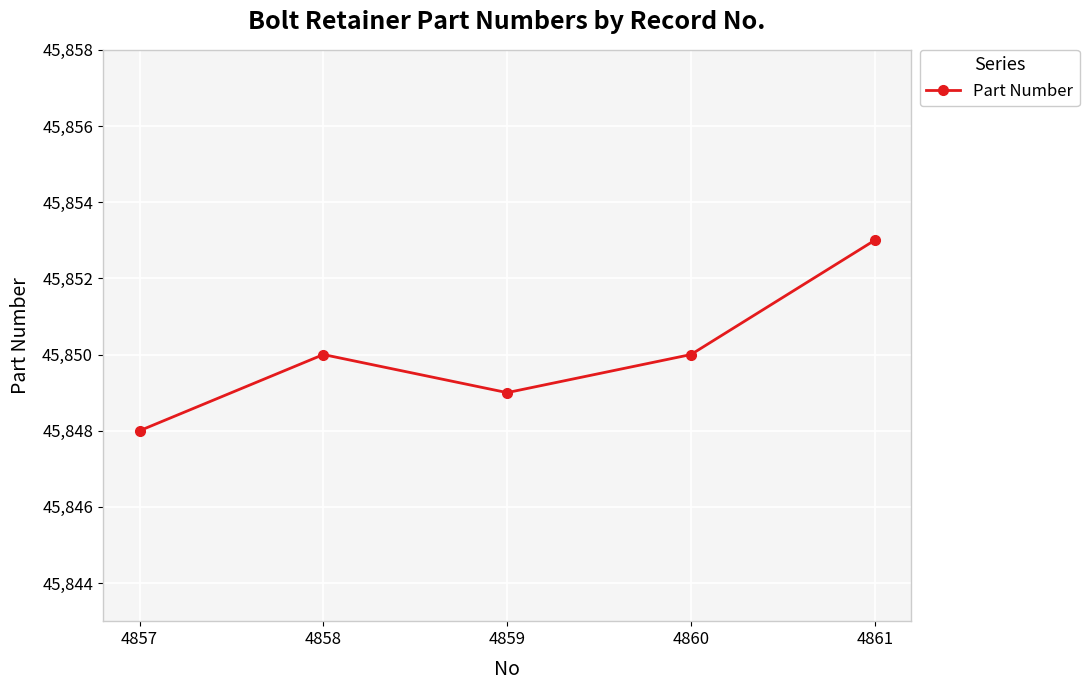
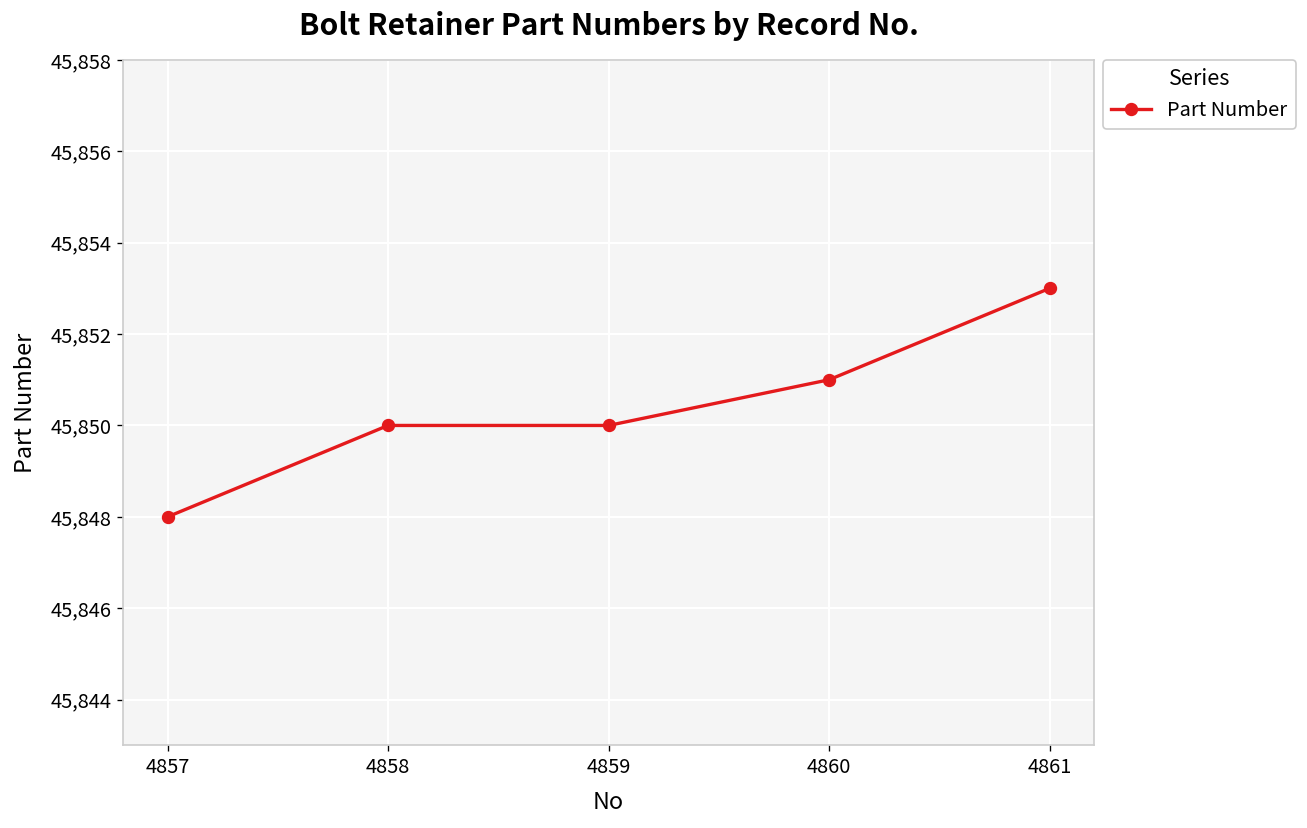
  {
    "4857": "45,848",
    "4858": "45,850",
-   "4859": "45,849",
-   "4860": "45,850",
+   "4859": "45,850",
+   "4860": "45,851",
    "4861": "45,853"
  }
